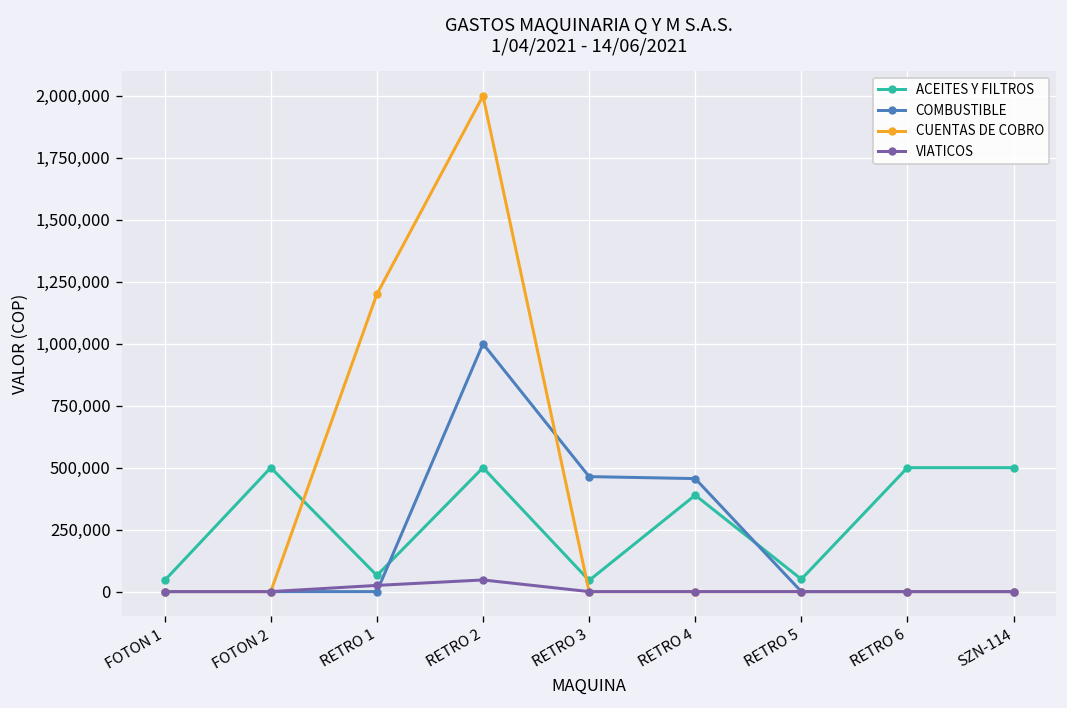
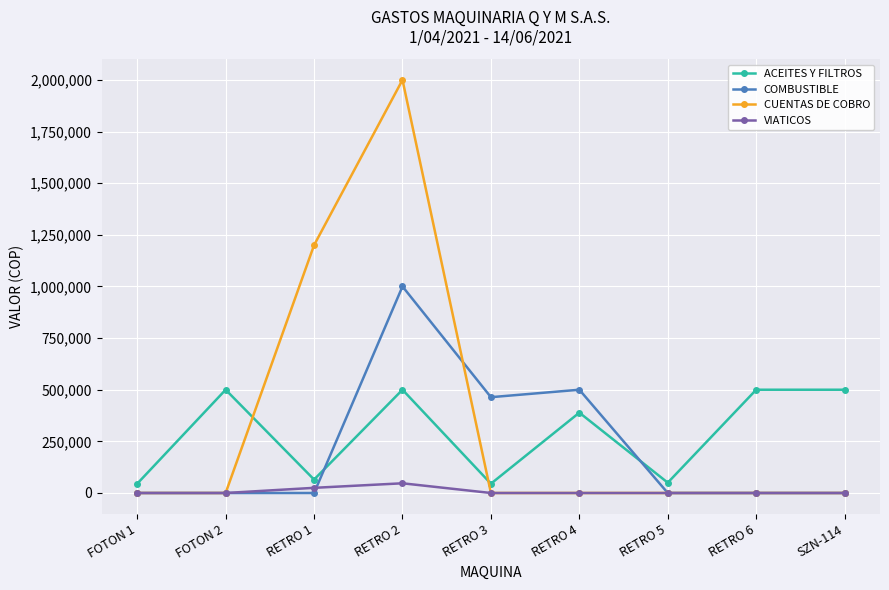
  {
    "ACEITES Y FILTROS": {
      "FOTON 1": "50,000",
      "FOTON 2": "500,000",
      "RETRO 1": "70,000",
      "RETRO 2": "500,000",
      "RETRO 3": "50,000",
      "RETRO 4": "390,000",
      "RETRO 5": "50,000",
      "RETRO 6": "500,000",
      "SZN-114": "500,000"
    },
    "COMBUSTIBLE": {
      "RETRO 1": "0",
      "RETRO 2": "1,000,000",
      "RETRO 3": "460,000",
-     "RETRO 4": "460,000"
+     "RETRO 4": "500,000"
    },
    "CUENTAS DE COBRO": {
      "RETRO 1": "1,200,000",
      "RETRO 2": "2,000,000"
    },
    "VIATICOS": {
      "RETRO 1": "30,000",
      "RETRO 2": "50,000"
    }
  }
